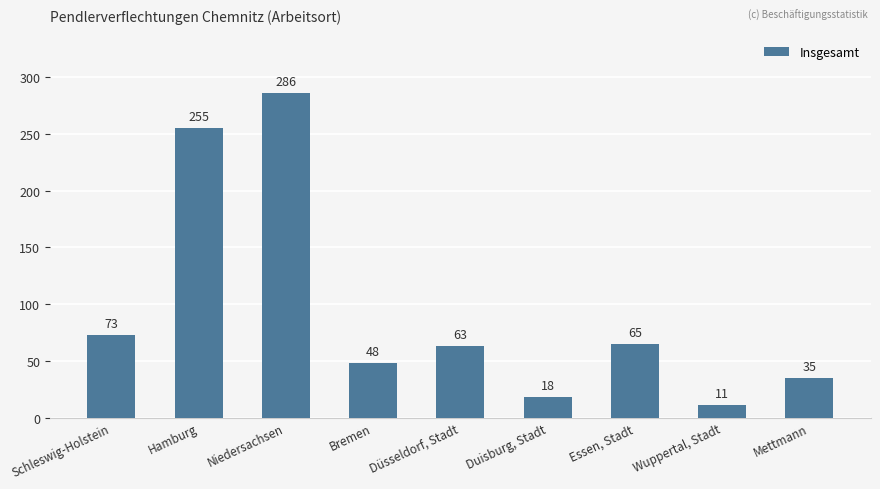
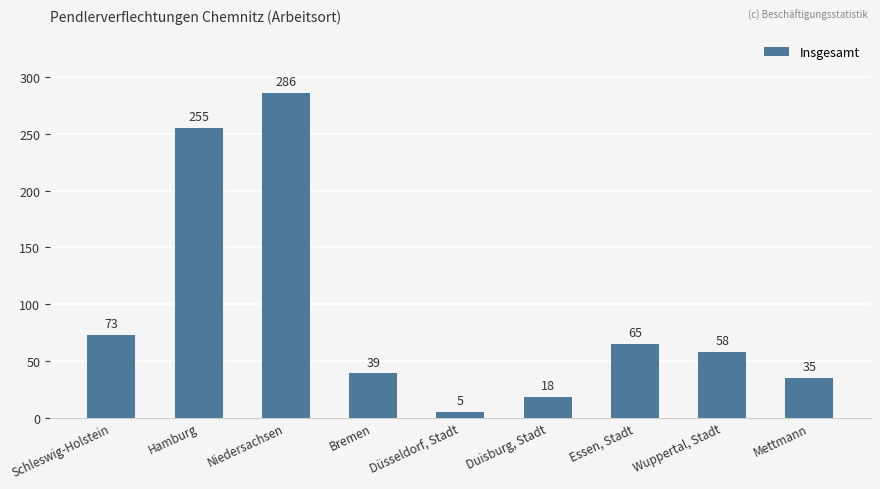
  {
    "Schleswig-Holstein": 73,
    "Hamburg": 255,
    "Niedersachsen": 286,
-   "Bremen": 48,
-   "Düsseldorf, Stadt": 63,
+   "Bremen": 39,
+   "Düsseldorf, Stadt": 5,
    "Duisburg, Stadt": 18,
    "Essen, Stadt": 65,
-   "Wuppertal, Stadt": 11,
+   "Wuppertal, Stadt": 58,
    "Mettmann": 35
  }
